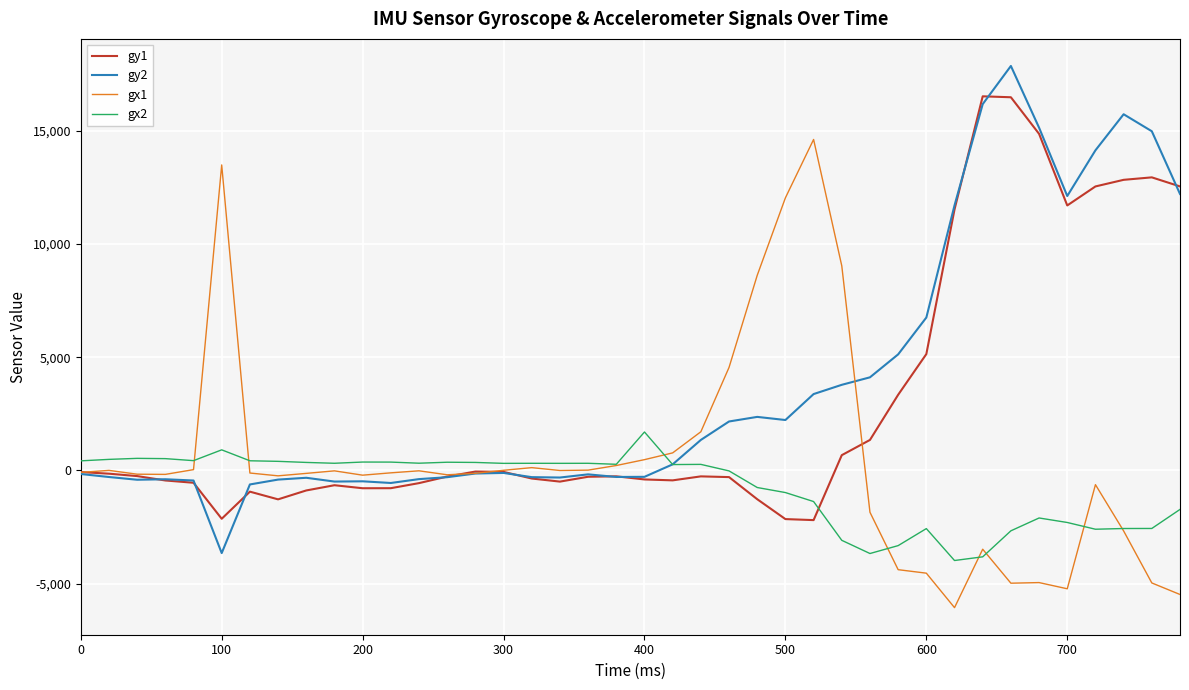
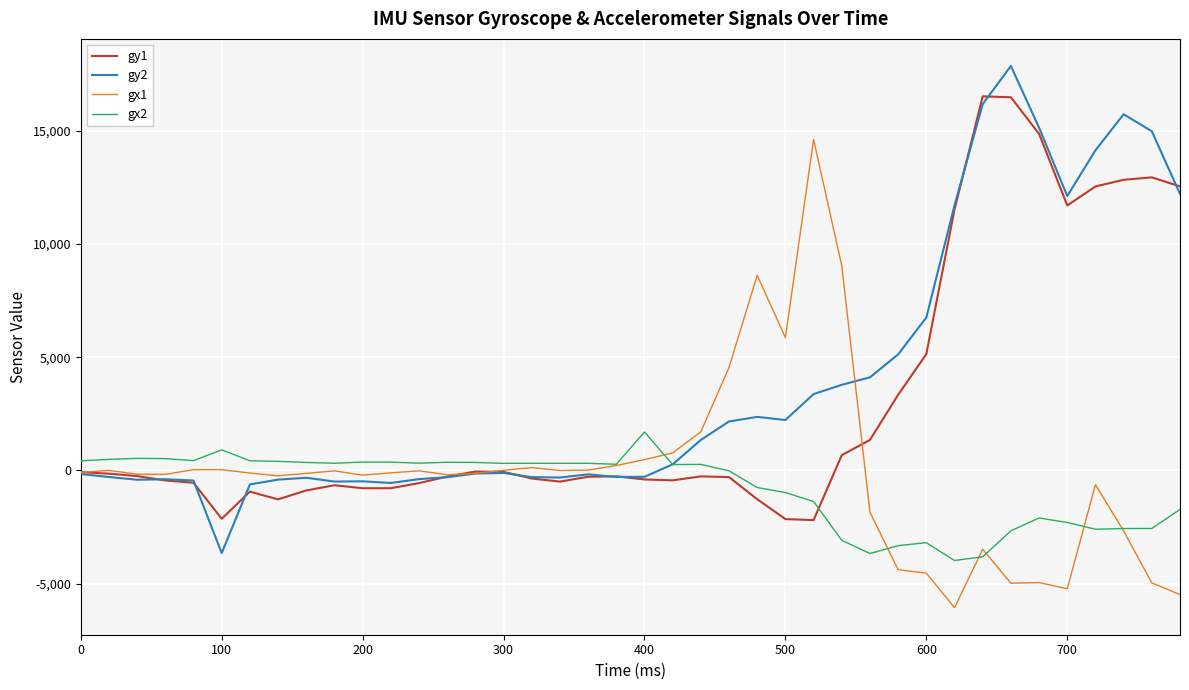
  {
    "gy1": {
      "100": "-2,100",
      "200": "-800",
      "400": "-400",
      "500": "-2,100",
      "600": "5,100",
      "700": "11,700"
    },
    "gy2": {
      "100": "-3,600",
      "200": "-500",
      "400": "-300",
      "500": "2,200",
      "600": "6,800",
      "700": "12,100"
    },
    "gx1": {
-     "100": "13,500",
+     "100": "0",
      "200": "-200",
      "400": "500",
-     "500": "12,000",
+     "500": "5,900",
      "600": "-4,500",
      "700": "-5,200"
    },
    "gx2": {
      "0": "400",
      "100": "900",
      "200": "400",
      "300": "300",
      "400": "1,700",
      "500": "-1,000",
-     "600": "-2,600",
+     "600": "-3,200",
      "700": "-2,300"
    }
  }
